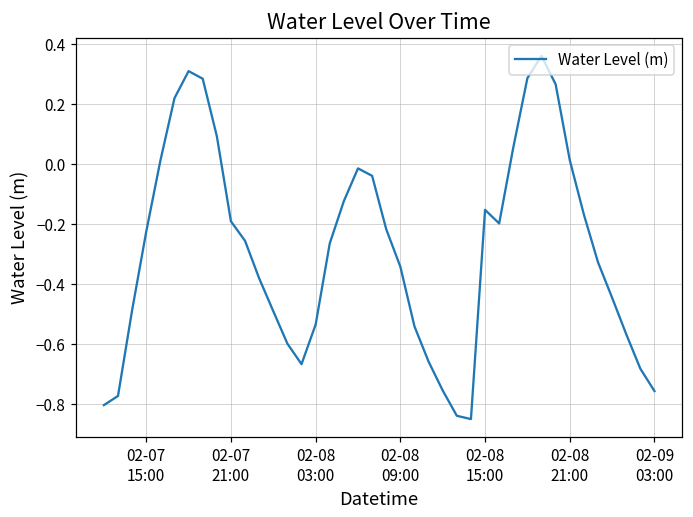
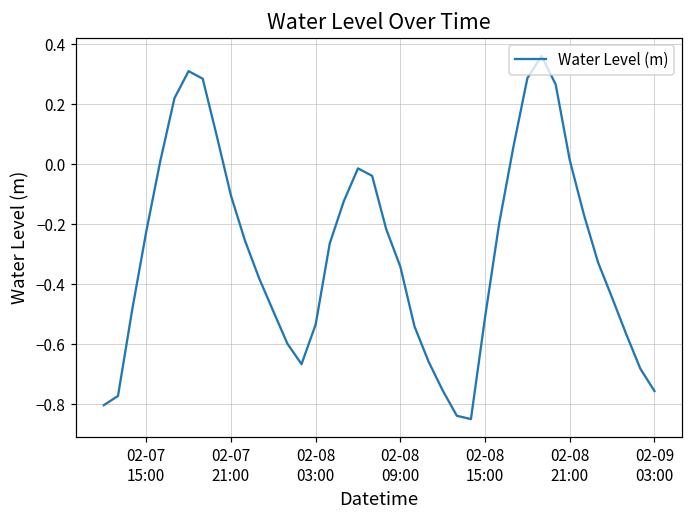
  {
    "02-07 15:00": -0.23,
-   "02-07 21:00": -0.19,
+   "02-07 21:00": -0.10,
    "02-08 03:00": -0.54,
    "02-08 09:00": -0.34,
-   "02-08 15:00": -0.15,
+   "02-08 15:00": -0.51,
    "02-08 21:00": 0.01,
    "02-09 03:00": -0.76
  }
